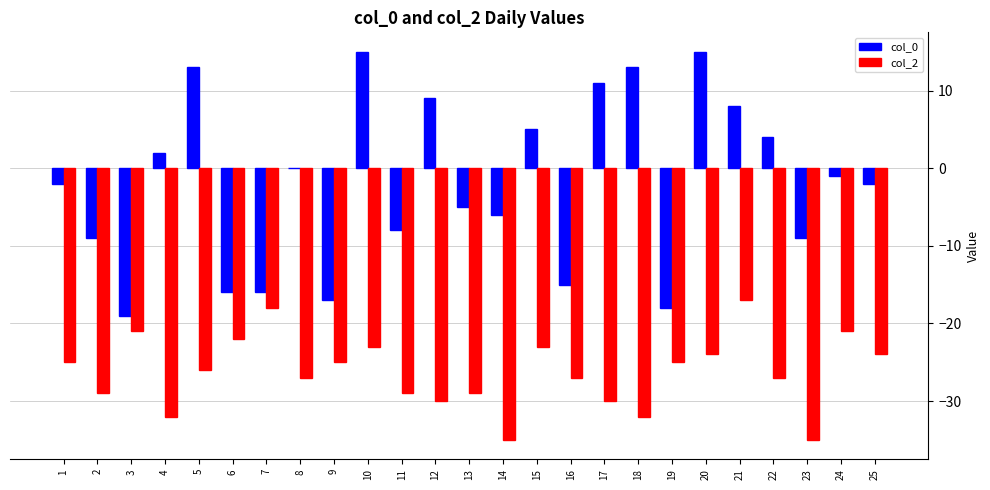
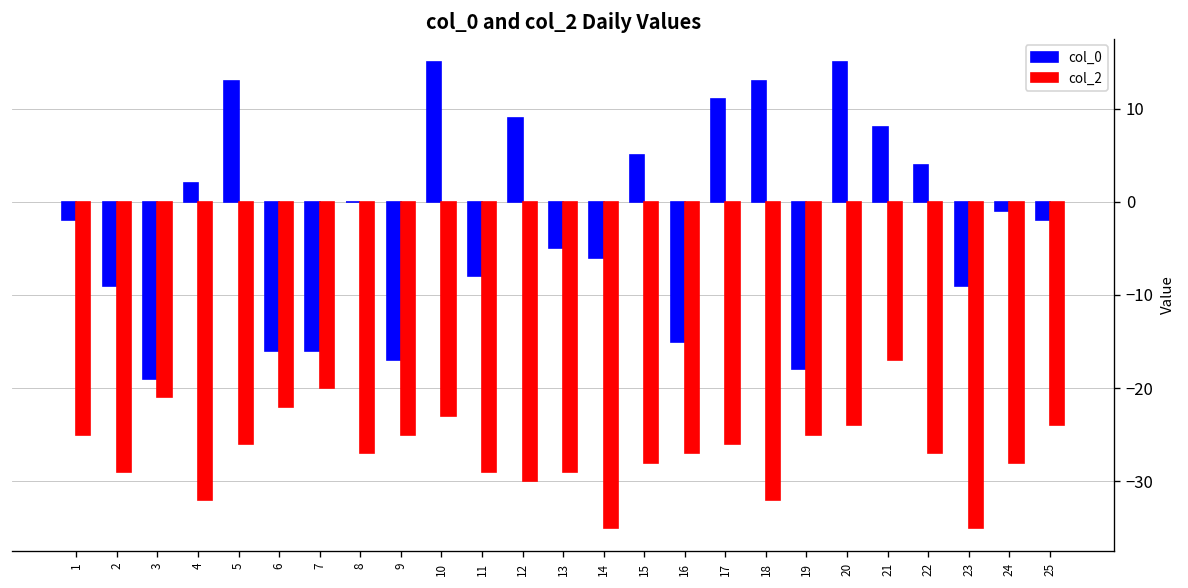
  {
    "col_0": {
      "1": -2,
      "2": -9,
      "3": -19,
      "4": 2,
      "5": 13,
      "6": -16,
      "7": -16,
      "8": 0,
      "9": -17,
      "10": 15,
      "11": -8,
      "12": 9,
      "13": -5,
      "14": -6,
      "15": 5,
      "16": -15,
      "17": 11,
      "18": 13,
      "19": -18,
      "20": 15,
      "21": 8,
      "22": 4,
      "23": -9,
      "24": -1,
      "25": -2
    },
    "col_2": {
      "1": -25,
      "2": -29,
      "3": -21,
      "4": -32,
      "5": -26,
      "6": -22,
-     "7": -18,
+     "7": -20,
      "8": -27,
      "9": -25,
      "10": -23,
      "11": -29,
      "12": -30,
      "13": -29,
      "14": -35,
-     "15": -23,
+     "15": -28,
      "16": -27,
-     "17": -30,
+     "17": -26,
      "18": -32,
      "19": -25,
      "20": -24,
      "21": -17,
      "22": -27,
      "23": -35,
-     "24": -21,
+     "24": -28,
      "25": -24
    }
  }
